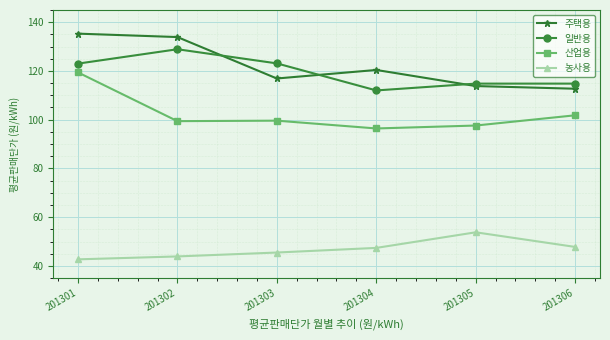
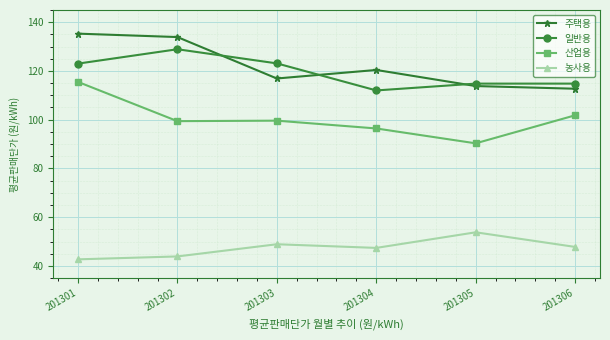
  {
    "산업용": {
-     "201301": 119,
+     "201301": 116,
      "201302": 99,
      "201303": 100,
      "201304": 96,
-     "201305": 98,
+     "201305": 90,
      "201306": 102
    },
    "농사용": {
      "201301": 43,
      "201302": 44,
-     "201303": 46,
+     "201303": 49,
      "201304": 47,
      "201305": 54,
      "201306": 48
    }
  }
